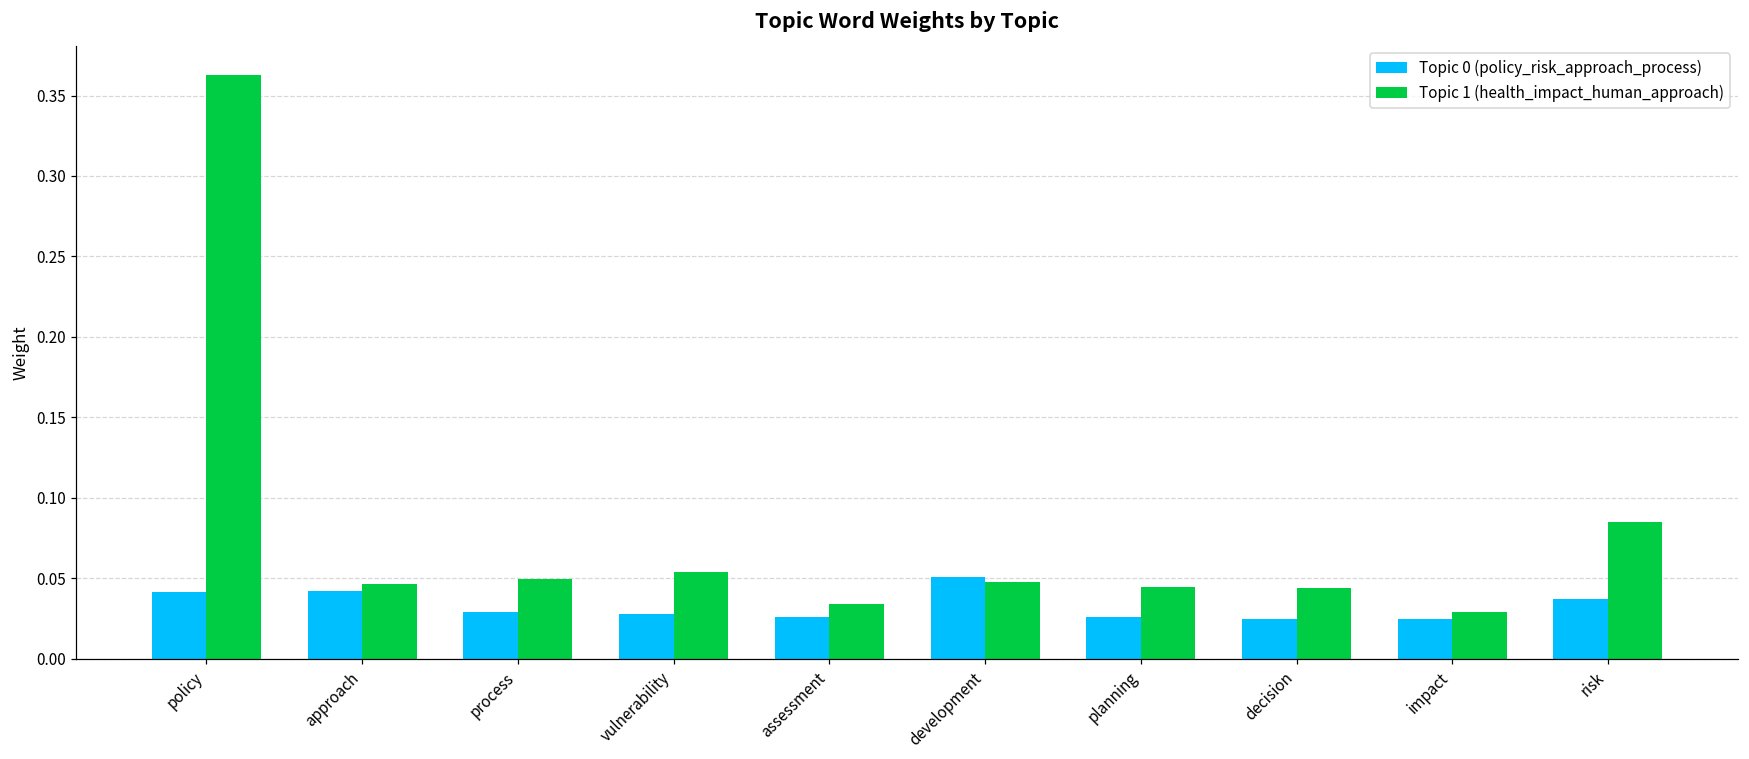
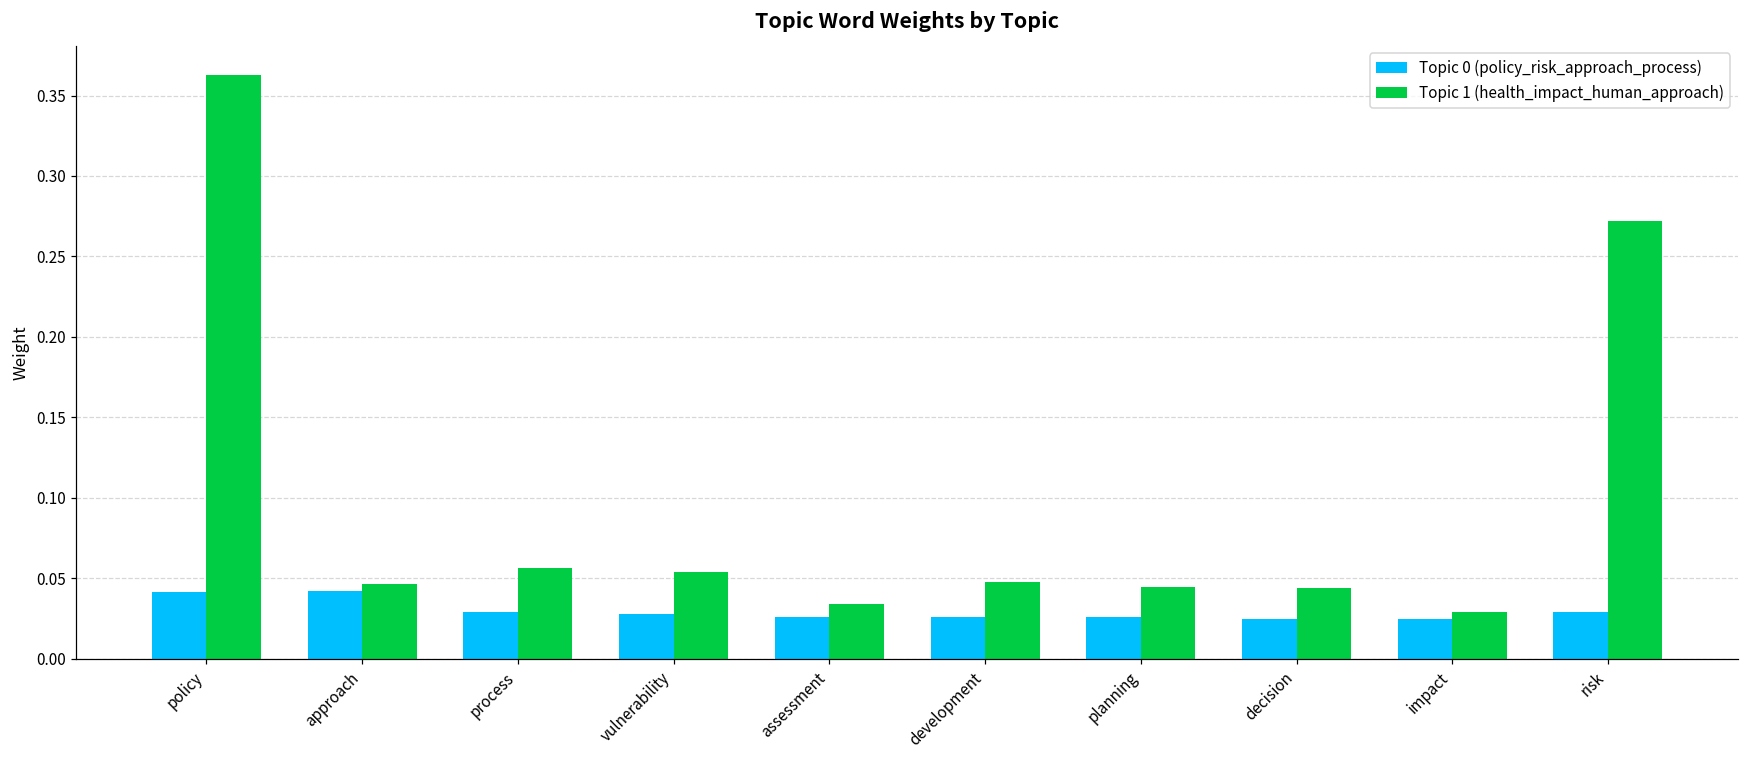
  {
    "Topic 0 (policy_risk_approach_process)": {
      "policy": 0.042,
      "approach": 0.042,
      "process": 0.029,
      "vulnerability": 0.028,
      "assessment": 0.026,
-     "development": 0.051,
+     "development": 0.026,
      "planning": 0.026,
      "decision": 0.025,
      "impact": 0.025,
-     "risk": 0.037
+     "risk": 0.029
    },
    "Topic 1 (health_impact_human_approach)": {
      "policy": 0.363,
      "approach": 0.046,
-     "process": 0.050,
+     "process": 0.056,
      "vulnerability": 0.054,
      "assessment": 0.034,
      "development": 0.048,
      "planning": 0.045,
      "decision": 0.044,
      "impact": 0.029,
-     "risk": 0.085
+     "risk": 0.272
    }
  }
